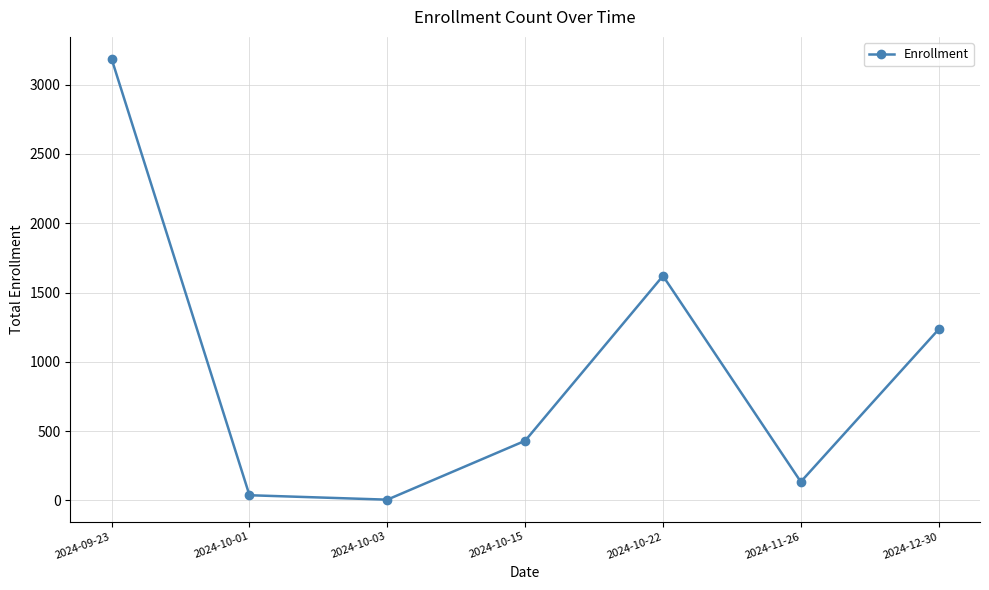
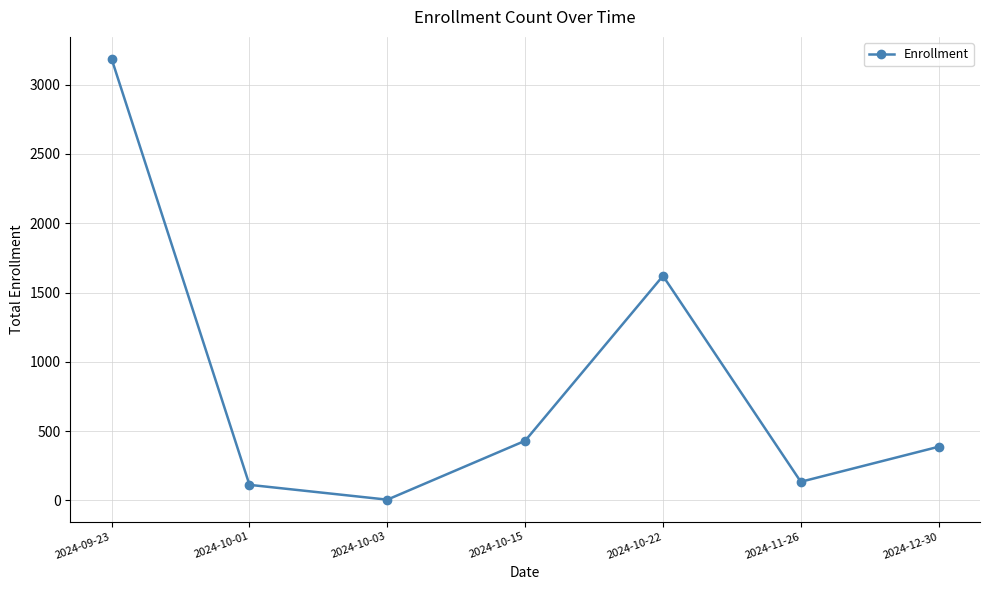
  {
    "2024-09-23": 3190,
-   "2024-10-01": 40,
+   "2024-10-01": 110,
    "2024-10-03": 10,
    "2024-10-15": 430,
    "2024-10-22": 1620,
    "2024-11-26": 130,
-   "2024-12-30": 1230
+   "2024-12-30": 390
  }
